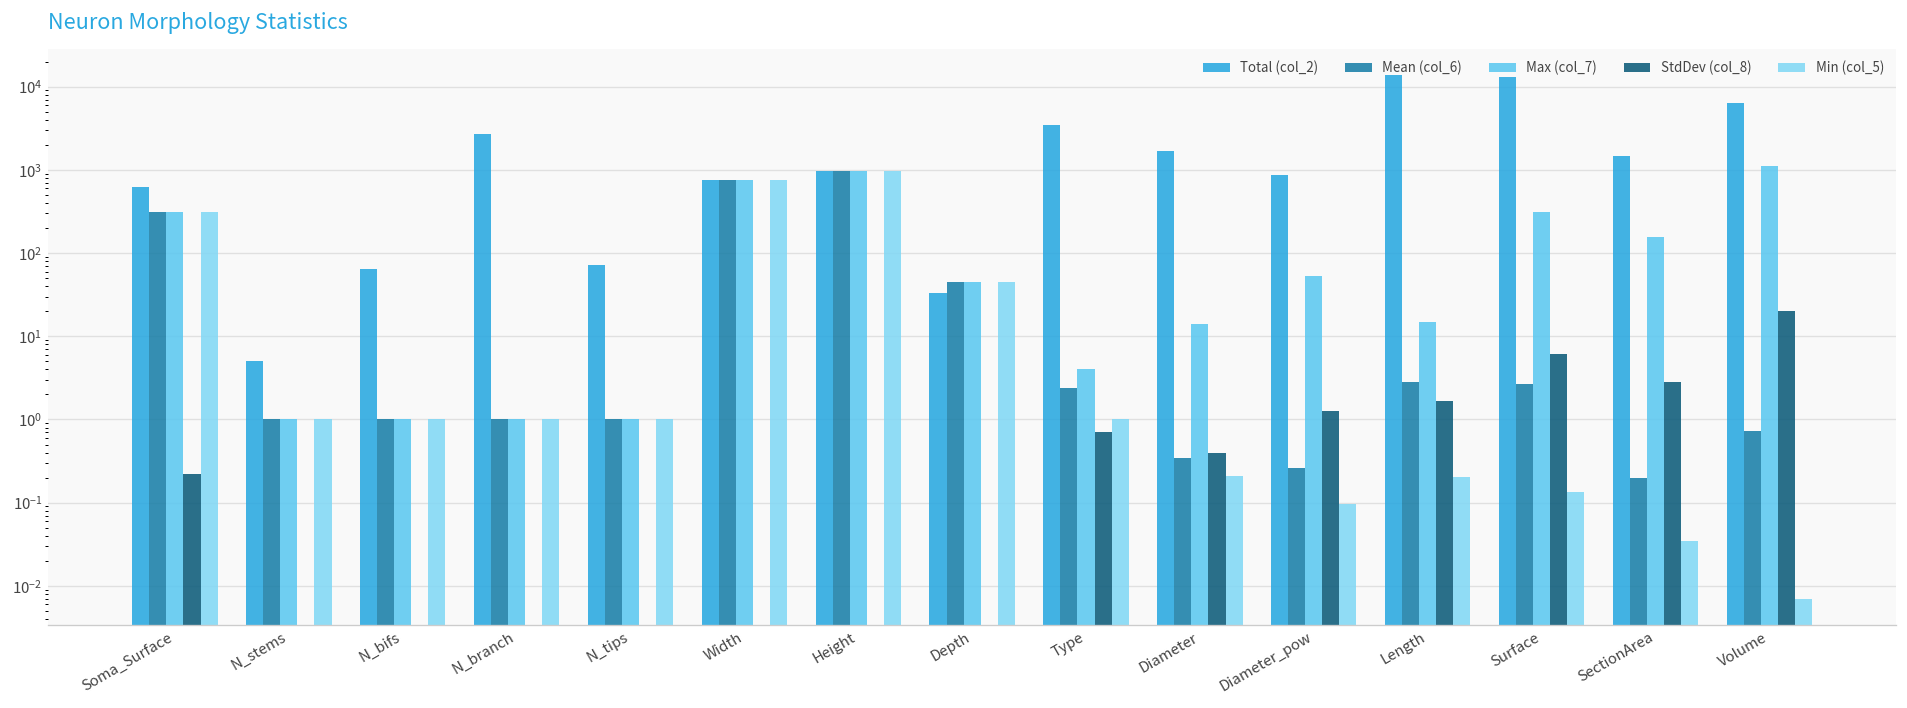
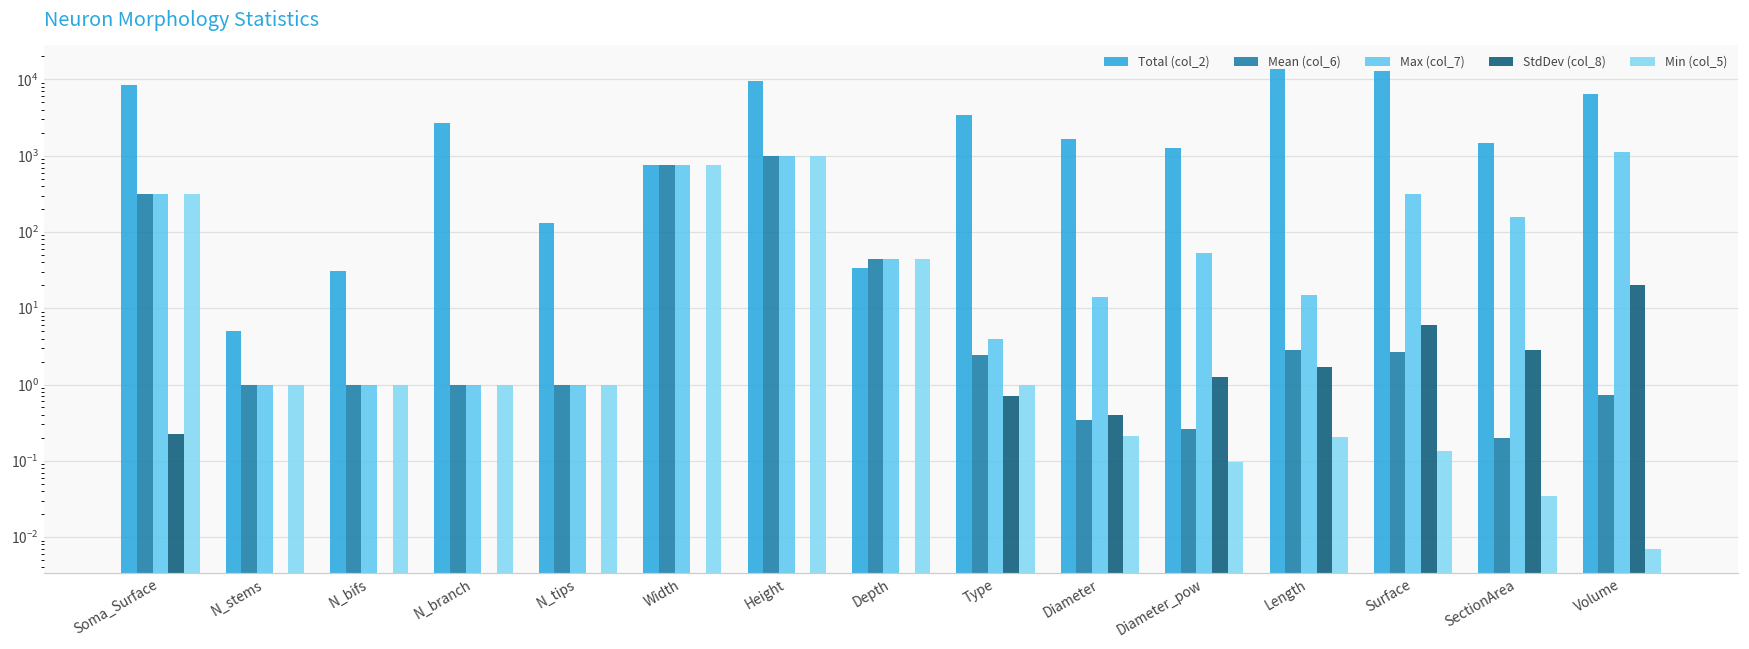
  {
    "Total (col_2)": {
-     "Soma_Surface": 600,
+     "Soma_Surface": 8000,
      "N_stems": 5,
-     "N_bifs": 70,
+     "N_bifs": 30,
      "N_branch": 2700,
-     "N_tips": 70,
+     "N_tips": 130,
      "Width": 800,
-     "Height": 1000,
+     "Height": 10000,
      "Depth": 30,
      "Type": 3000,
      "Diameter": 1700,
-     "Diameter_pow": 900,
+     "Diameter_pow": 1300,
      "Length": 14000,
      "Surface": 13000,
      "SectionArea": 1500,
      "Volume": 6000
    }
  }
